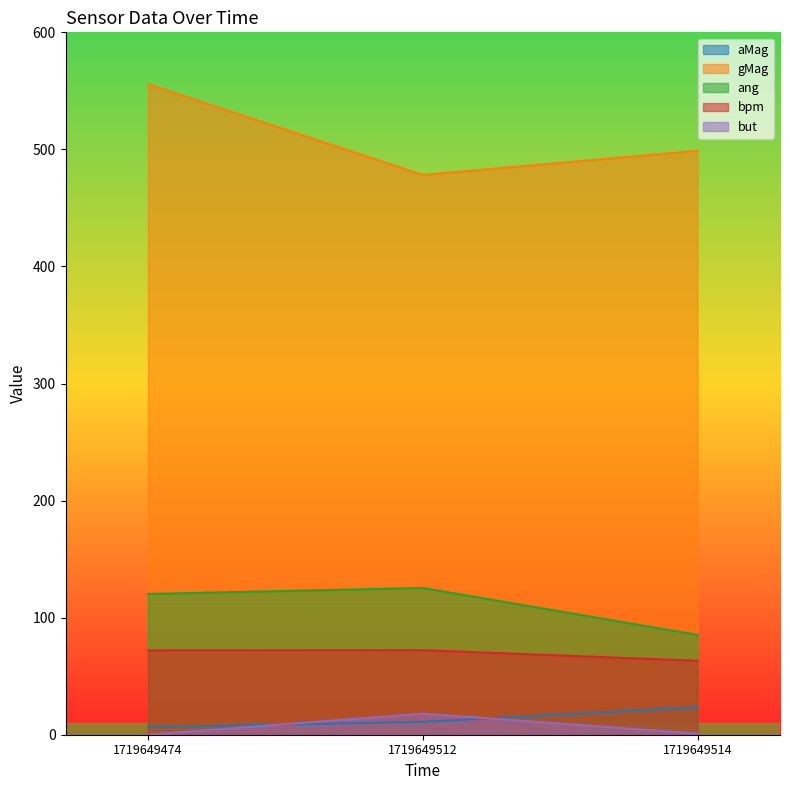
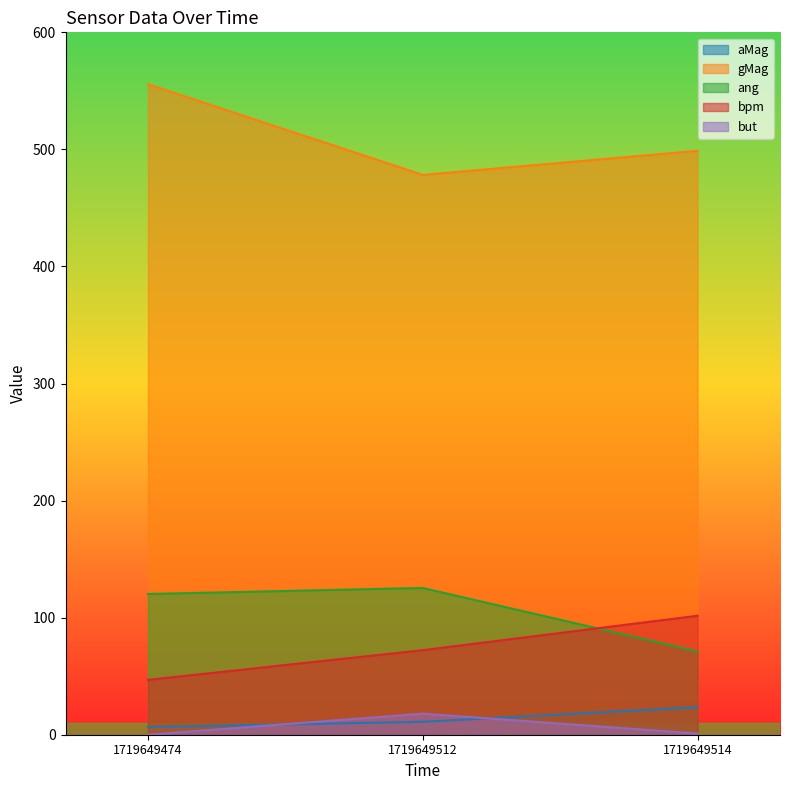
  {
    "aMag": {
      "1719649512": 11,
      "1719649514": 23
    },
    "gMag": {
      "1719649474": 556,
      "1719649512": 478,
      "1719649514": 499
    },
    "ang": {
      "1719649474": 120,
      "1719649512": 125,
-     "1719649514": 85
+     "1719649514": 71
    },
    "bpm": {
-     "1719649474": 72,
+     "1719649474": 47,
      "1719649512": 72,
-     "1719649514": 63
+     "1719649514": 102
    },
    "but": {
      "1719649512": 18
    }
  }
